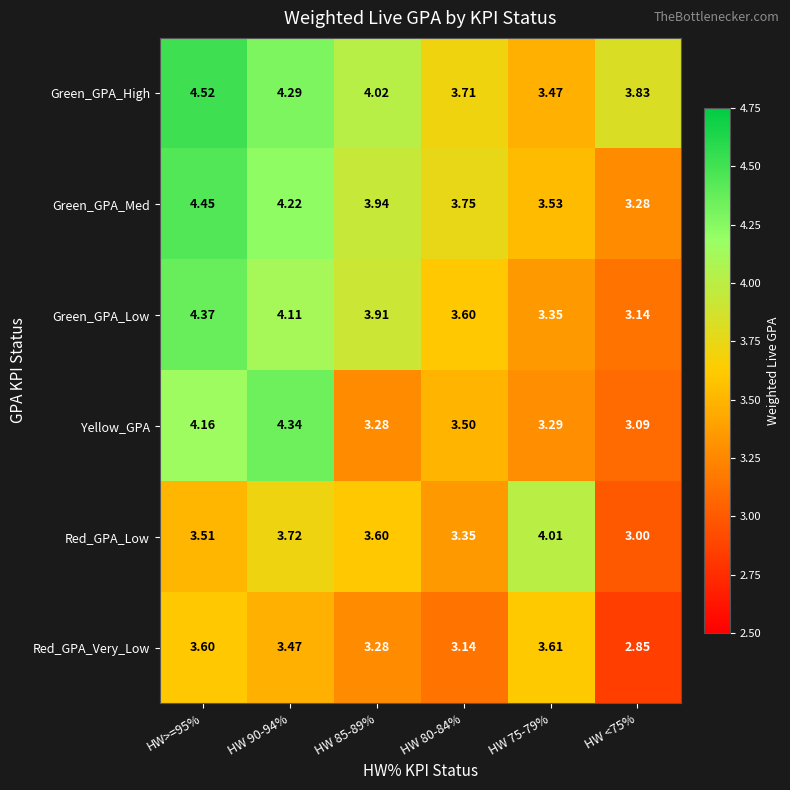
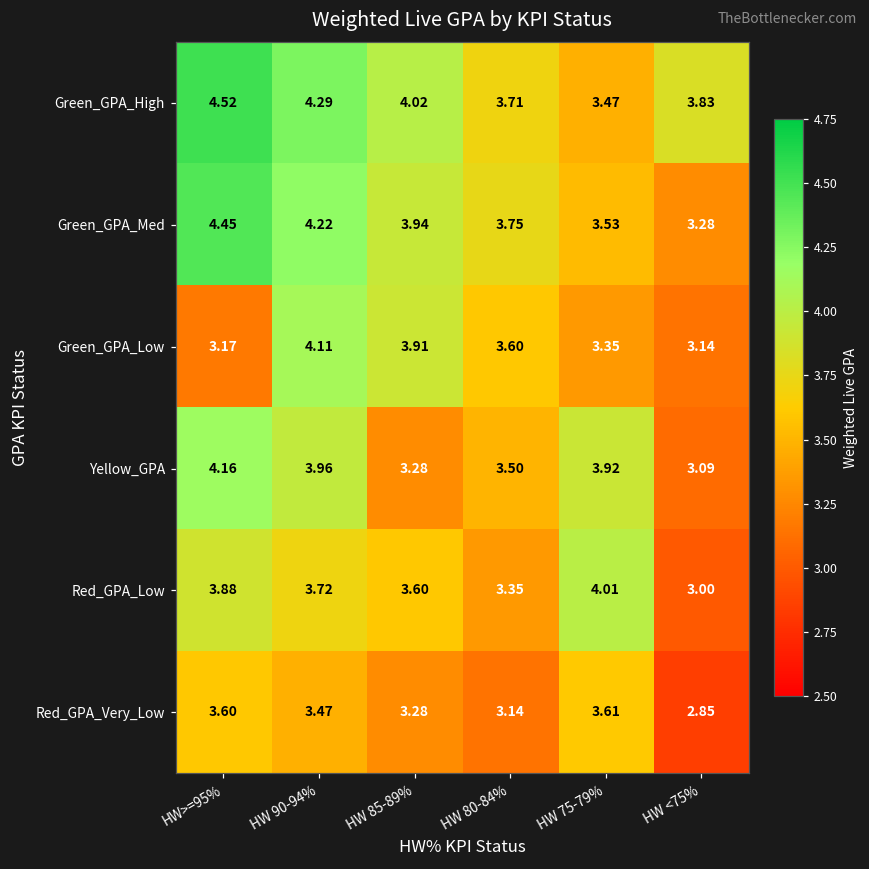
  {
    "Green_GPA_High": {
      "HW>=95%": 4.52,
      "HW 90-94%": 4.29,
      "HW 85-89%": 4.02,
      "HW 80-84%": 3.71,
      "HW 75-79%": 3.47,
      "HW <75%": 3.83
    },
    "Green_GPA_Med": {
      "HW>=95%": 4.45,
      "HW 90-94%": 4.22,
      "HW 85-89%": 3.94,
      "HW 80-84%": 3.75,
      "HW 75-79%": 3.53,
      "HW <75%": 3.28
    },
    "Green_GPA_Low": {
-     "HW>=95%": 4.37,
+     "HW>=95%": 3.17,
      "HW 90-94%": 4.11,
      "HW 85-89%": 3.91,
      "HW 80-84%": 3.60,
      "HW 75-79%": 3.35,
      "HW <75%": 3.14
    },
    "Yellow_GPA": {
      "HW>=95%": 4.16,
-     "HW 90-94%": 4.34,
+     "HW 90-94%": 3.96,
      "HW 85-89%": 3.28,
      "HW 80-84%": 3.50,
-     "HW 75-79%": 3.29,
+     "HW 75-79%": 3.92,
      "HW <75%": 3.09
    },
    "Red_GPA_Low": {
-     "HW>=95%": 3.51,
+     "HW>=95%": 3.88,
      "HW 90-94%": 3.72,
      "HW 85-89%": 3.60,
      "HW 80-84%": 3.35,
      "HW 75-79%": 4.01,
      "HW <75%": 3.00
    },
    "Red_GPA_Very_Low": {
      "HW>=95%": 3.60,
      "HW 90-94%": 3.47,
      "HW 85-89%": 3.28,
      "HW 80-84%": 3.14,
      "HW 75-79%": 3.61,
      "HW <75%": 2.85
    }
  }
